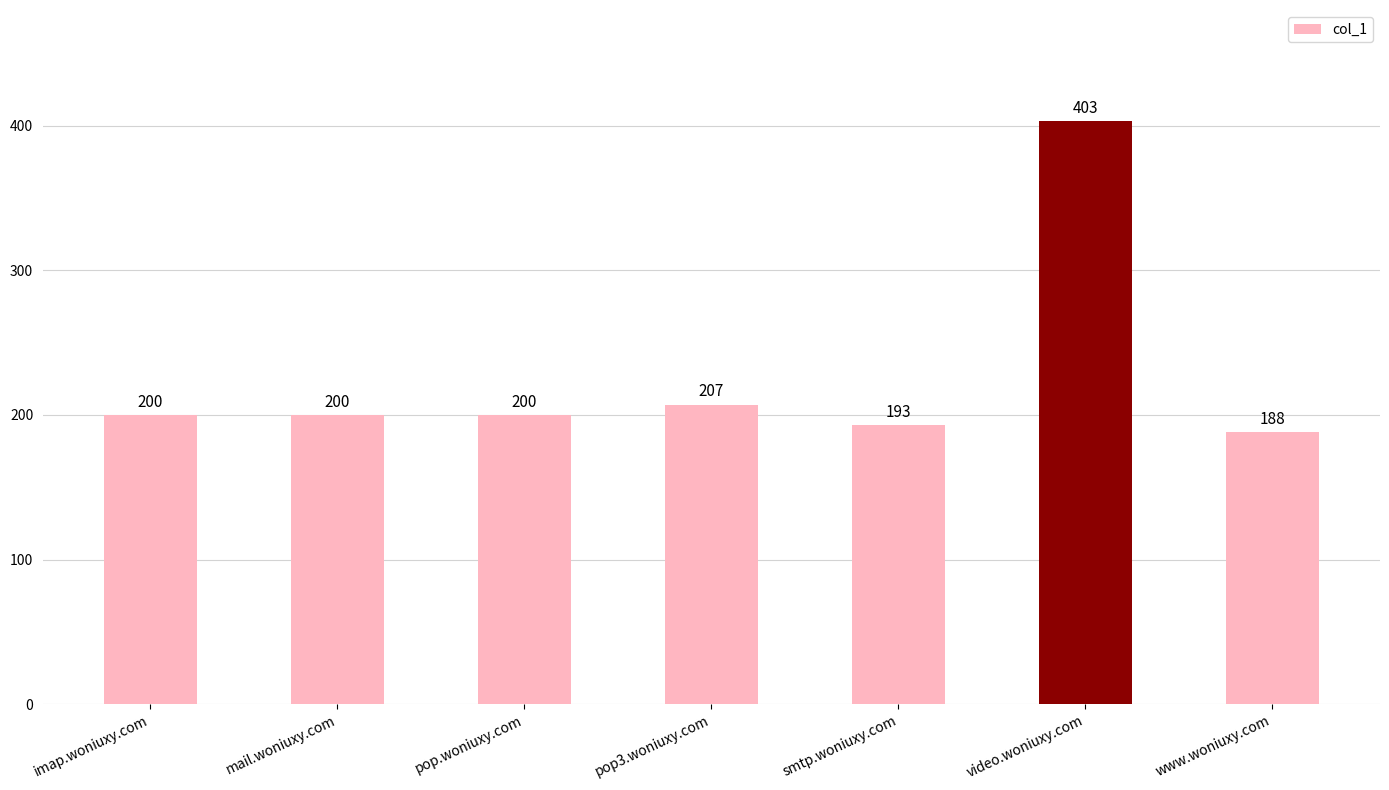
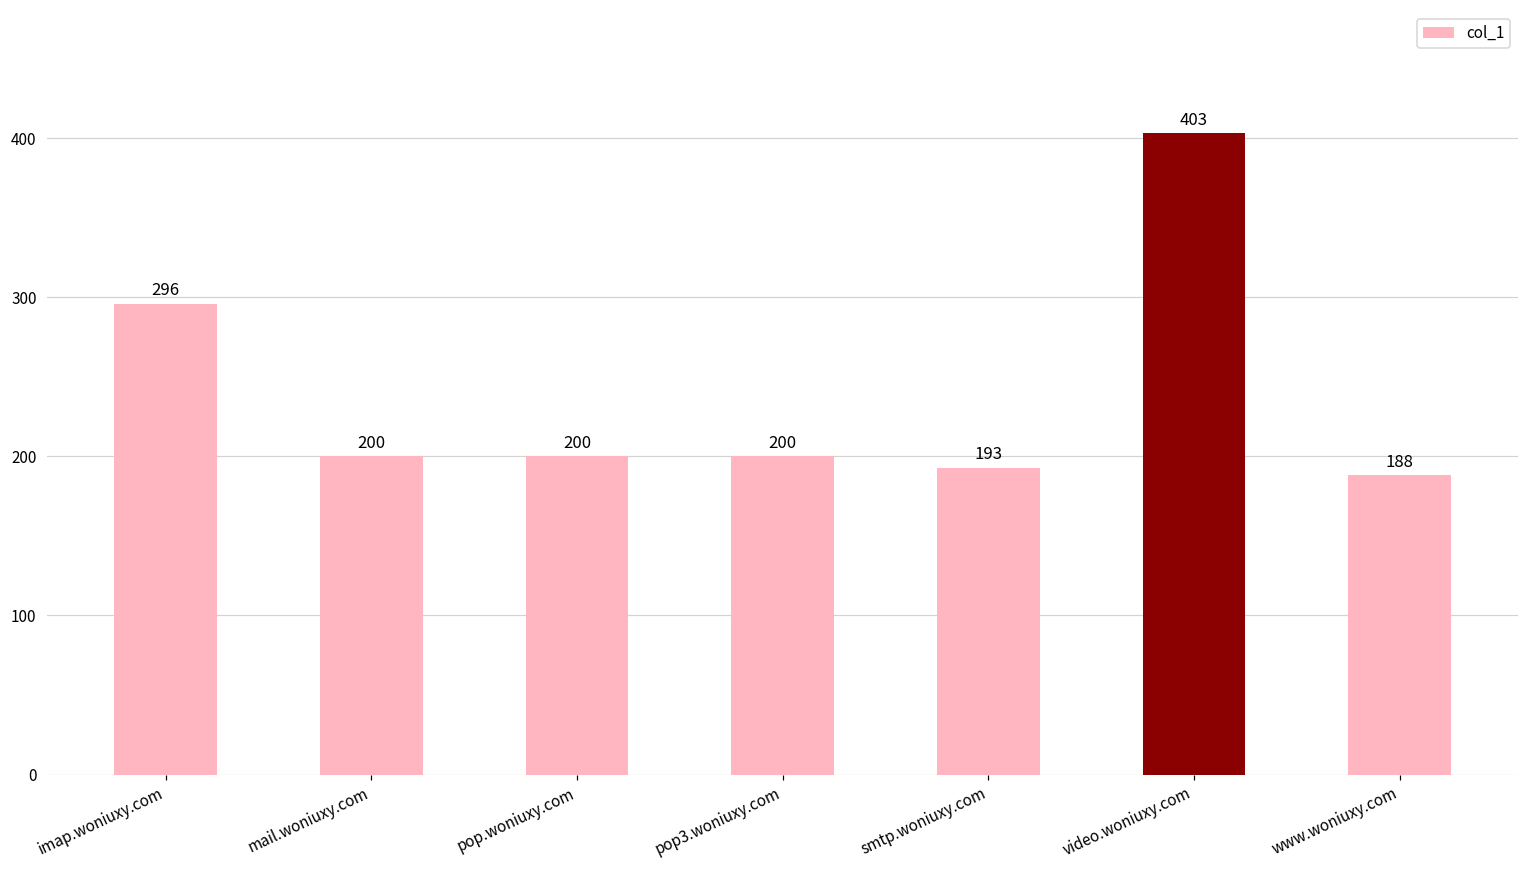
  {
-   "imap.woniuxy.com": 200,
+   "imap.woniuxy.com": 296,
    "mail.woniuxy.com": 200,
    "pop.woniuxy.com": 200,
-   "pop3.woniuxy.com": 207,
+   "pop3.woniuxy.com": 200,
    "smtp.woniuxy.com": 193,
    "video.woniuxy.com": 403,
    "www.woniuxy.com": 188
  }
